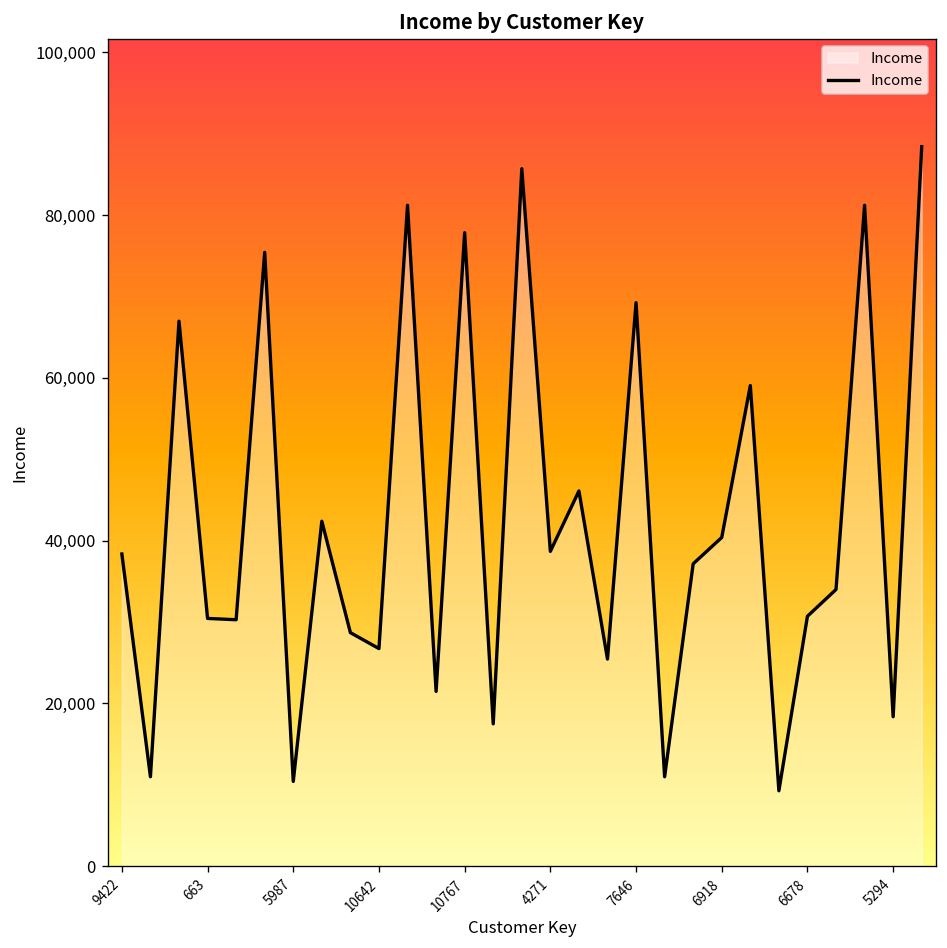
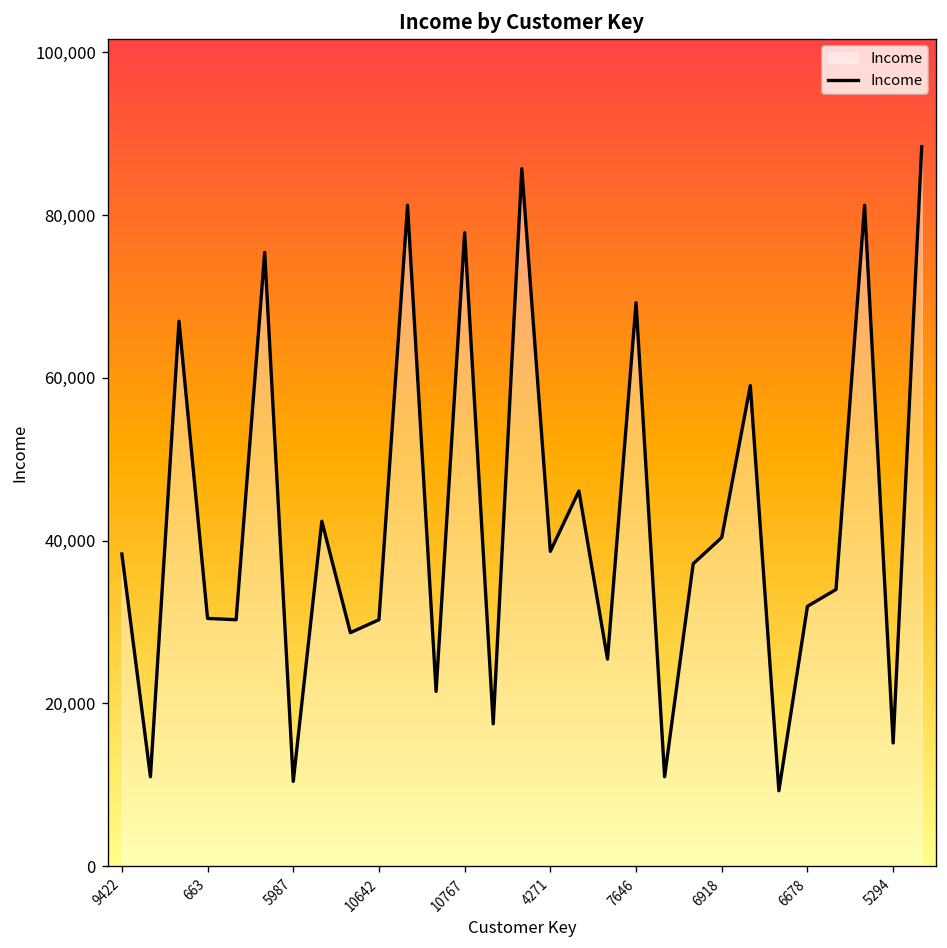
  {
    "9422": "38,000",
    "663": "30,000",
    "5987": "10,000",
-   "10642": "27,000",
+   "10642": "30,000",
    "10767": "78,000",
    "4271": "39,000",
    "7646": "69,000",
    "6918": "40,000",
-   "6678": "31,000",
-   "5294": "18,000"
+   "6678": "32,000",
+   "5294": "15,000"
  }
